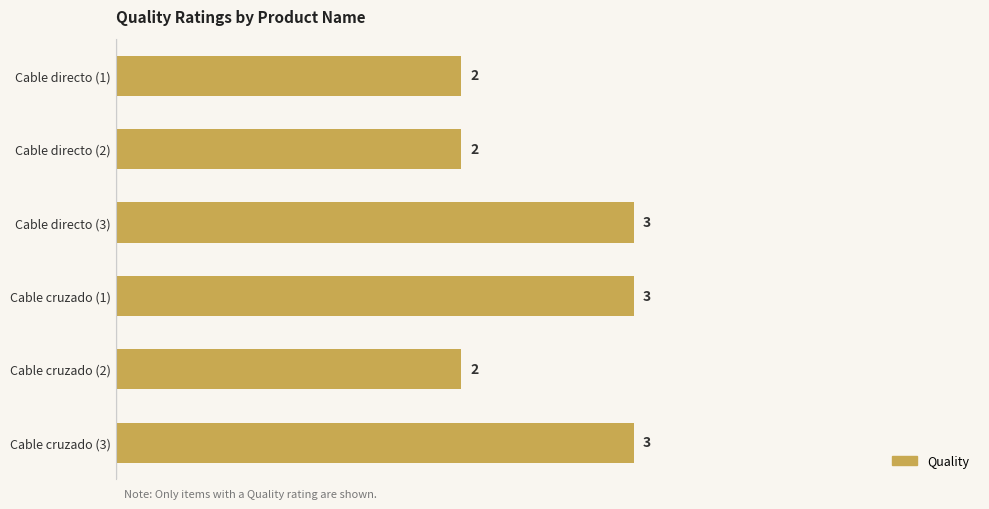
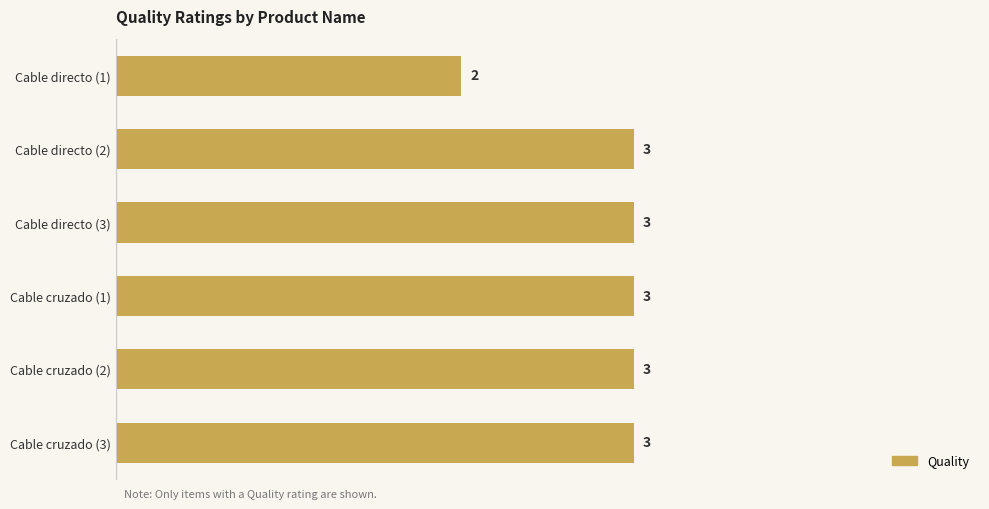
  {
    "Cable directo (1)": 2,
-   "Cable directo (2)": 2,
+   "Cable directo (2)": 3,
    "Cable directo (3)": 3,
    "Cable cruzado (1)": 3,
-   "Cable cruzado (2)": 2,
+   "Cable cruzado (2)": 3,
    "Cable cruzado (3)": 3
  }
